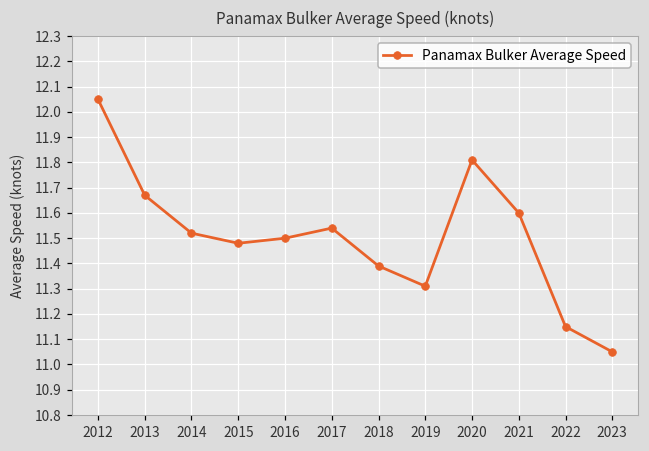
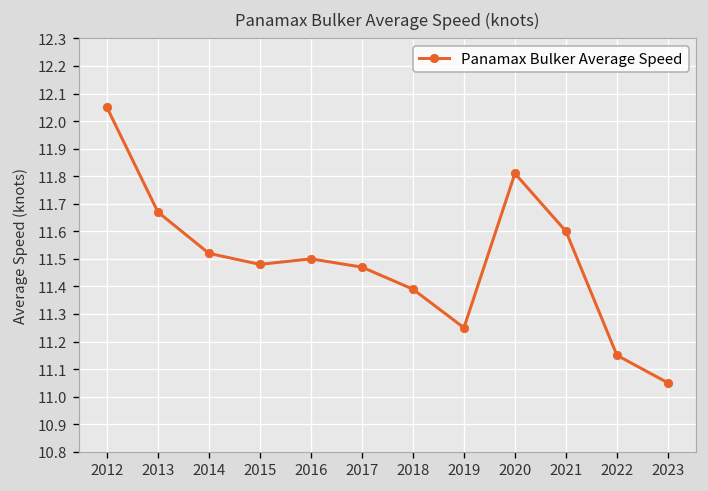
  {
    "2012": 12.05,
    "2013": 11.67,
    "2014": 11.52,
    "2015": 11.48,
    "2016": 11.50,
-   "2017": 11.54,
+   "2017": 11.47,
    "2018": 11.39,
-   "2019": 11.31,
+   "2019": 11.25,
    "2020": 11.81,
    "2021": 11.60,
    "2022": 11.15,
    "2023": 11.05
  }
